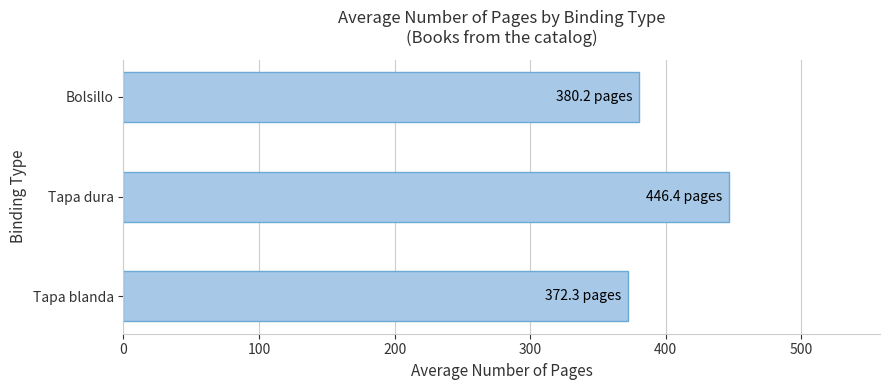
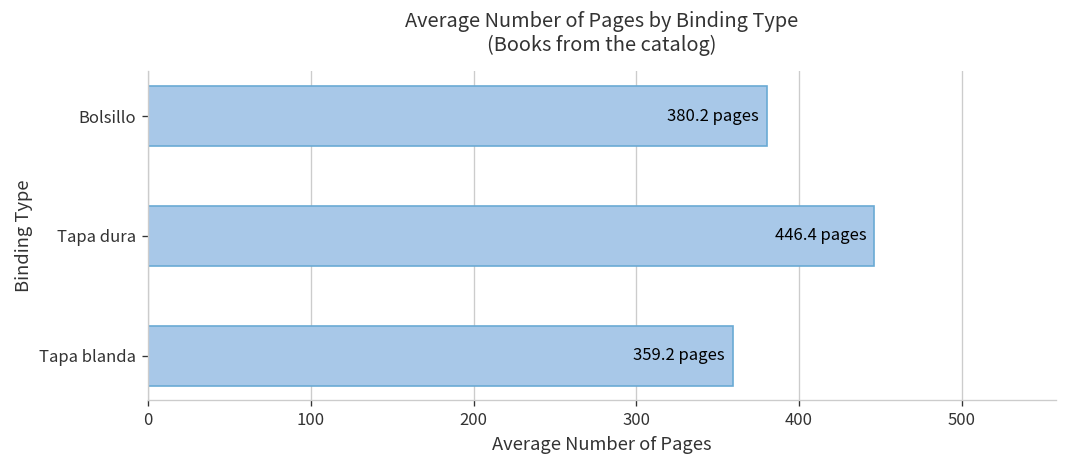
  {
    "Bolsillo": 380.2,
    "Tapa dura": 446.4,
-   "Tapa blanda": 372.3
+   "Tapa blanda": 359.2
  }
